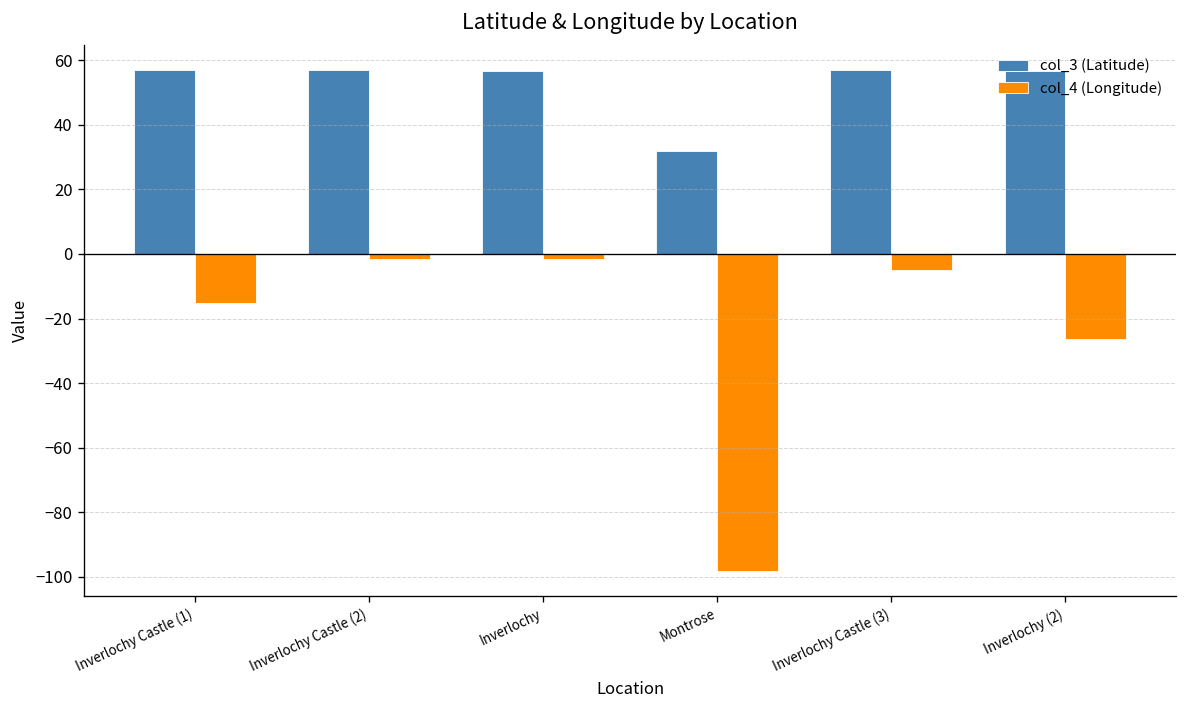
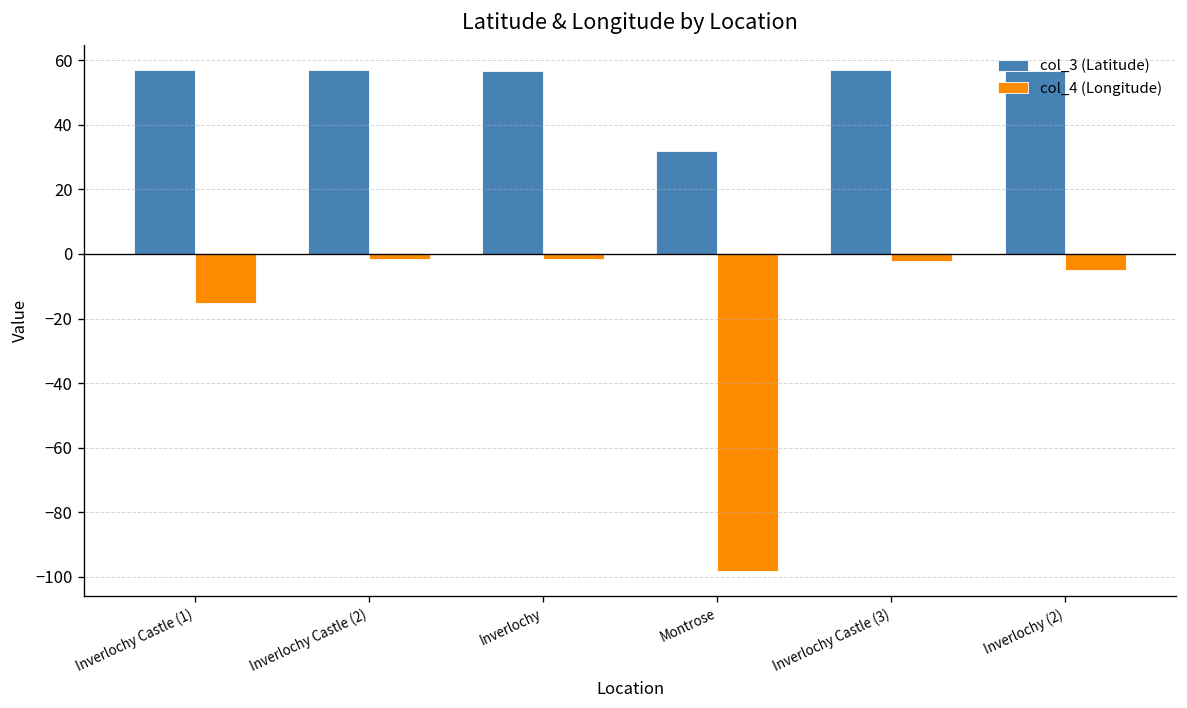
  {
    "col_3 (Latitude)": {
      "Inverlochy Castle (1)": 57,
      "Inverlochy Castle (2)": 57,
      "Inverlochy": 57,
      "Montrose": 32,
      "Inverlochy Castle (3)": 57,
      "Inverlochy (2)": 57
    },
    "col_4 (Longitude)": {
      "Inverlochy Castle (1)": -15,
      "Inverlochy Castle (2)": -2,
      "Inverlochy": -2,
      "Montrose": -98,
-     "Inverlochy Castle (3)": -5,
-     "Inverlochy (2)": -26
+     "Inverlochy Castle (3)": -2,
+     "Inverlochy (2)": -5
    }
  }
